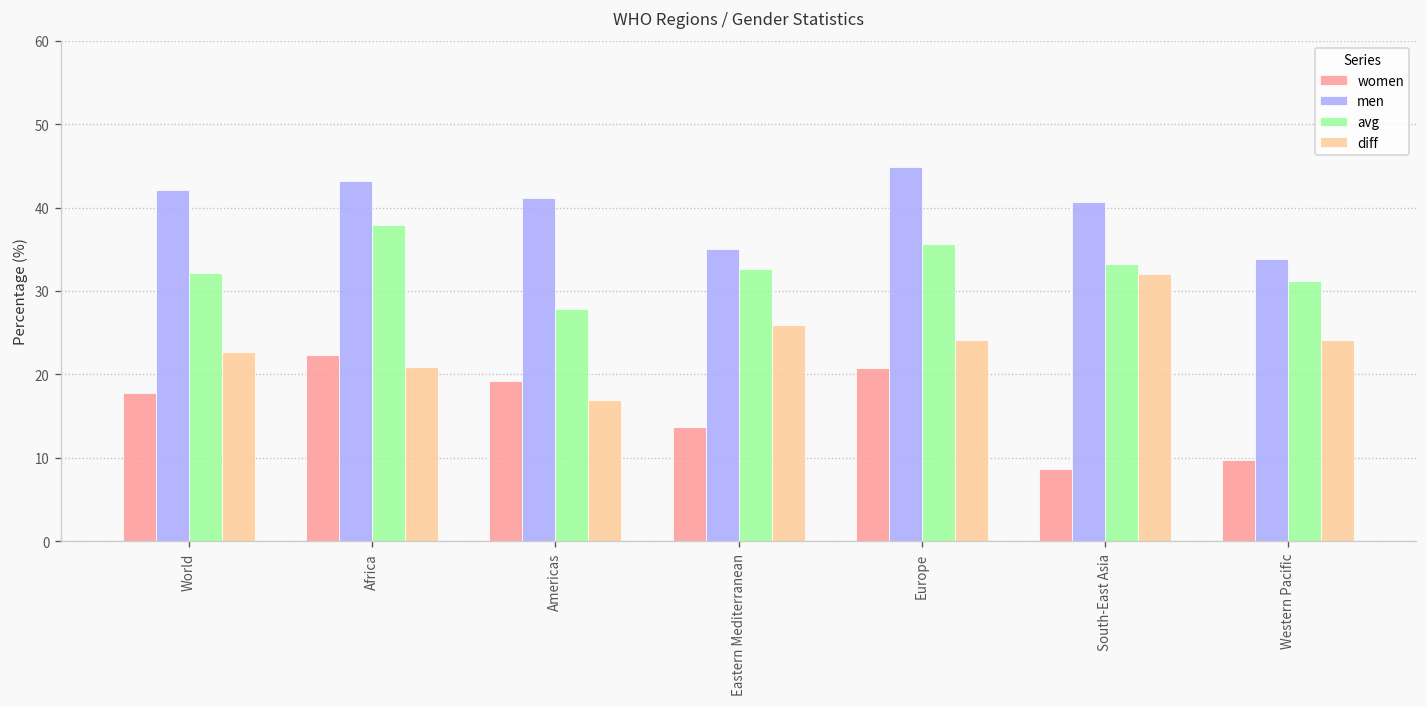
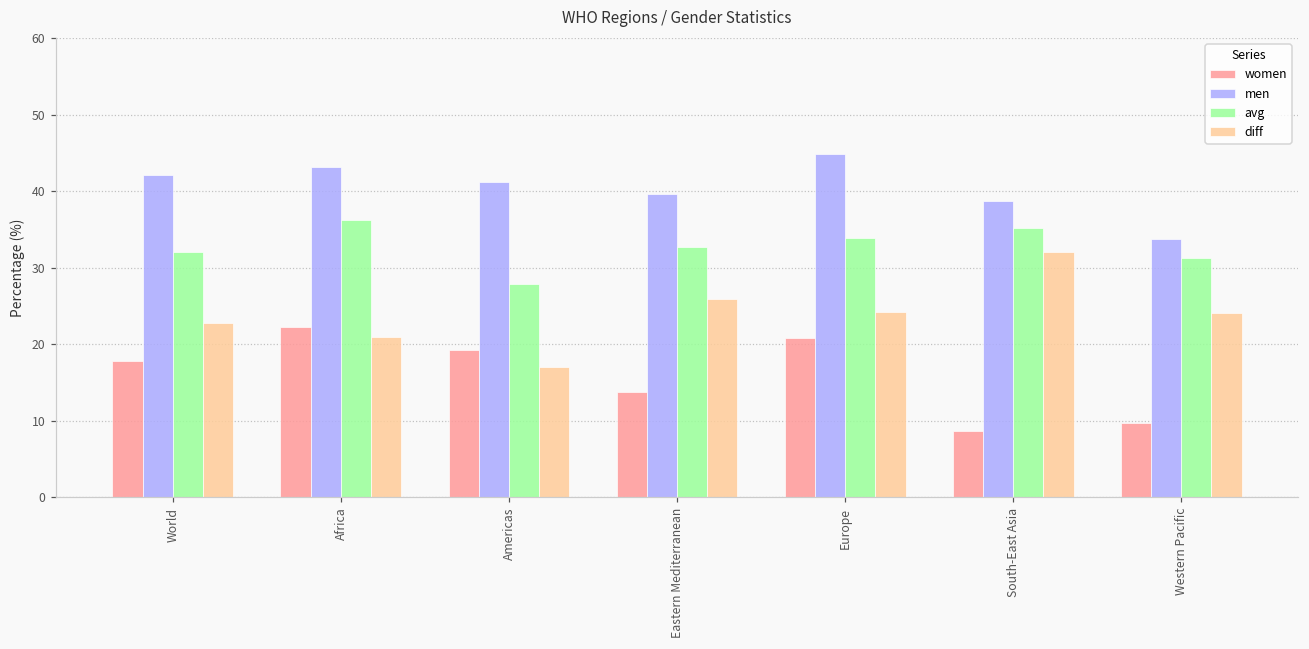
  {
    "men": {
      "World": 42,
      "Africa": 43,
      "Americas": 41,
-     "Eastern Mediterranean": 35,
+     "Eastern Mediterranean": 40,
      "Europe": 45,
-     "South-East Asia": 41,
+     "South-East Asia": 39,
      "Western Pacific": 34
    },
    "avg": {
      "World": 32,
-     "Africa": 38,
+     "Africa": 36,
      "Americas": 28,
      "Eastern Mediterranean": 33,
-     "Europe": 36,
-     "South-East Asia": 33,
+     "Europe": 34,
+     "South-East Asia": 35,
      "Western Pacific": 31
    }
  }
